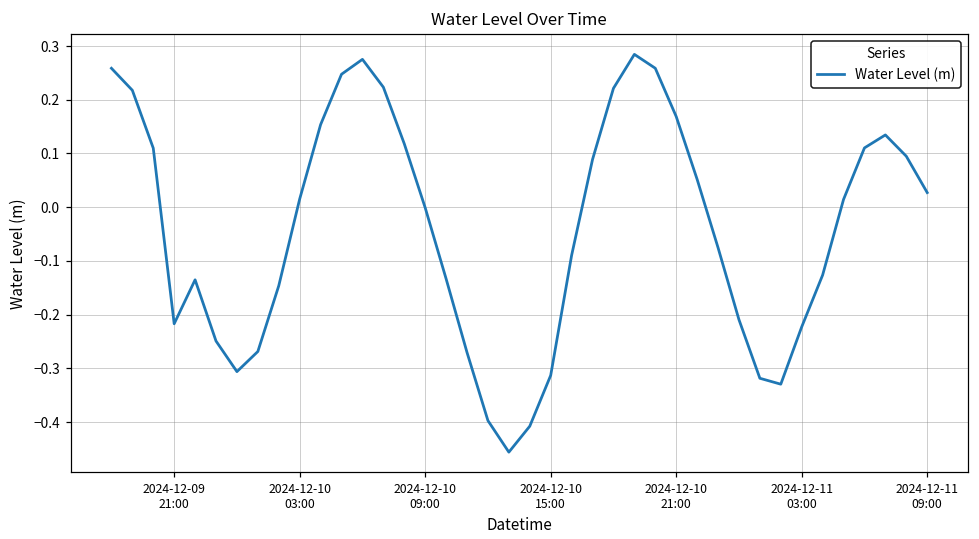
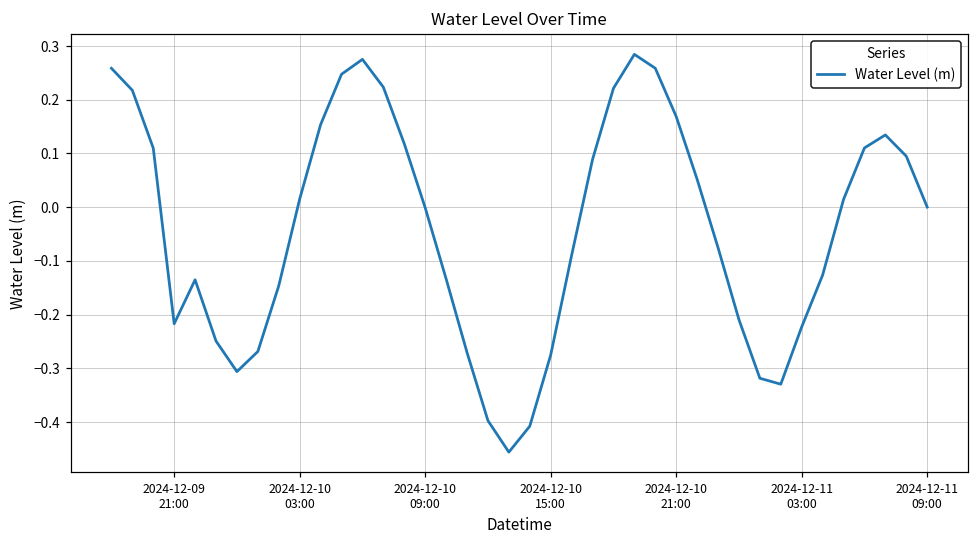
  {
    "2024-12-09 21:00": -0.22,
    "2024-12-10 03:00": 0.02,
    "2024-12-10 09:00": 0.00,
-   "2024-12-10 15:00": -0.31,
+   "2024-12-10 15:00": -0.28,
    "2024-12-10 21:00": 0.17,
    "2024-12-11 03:00": -0.22,
-   "2024-12-11 09:00": 0.03
+   "2024-12-11 09:00": 0.00
  }
